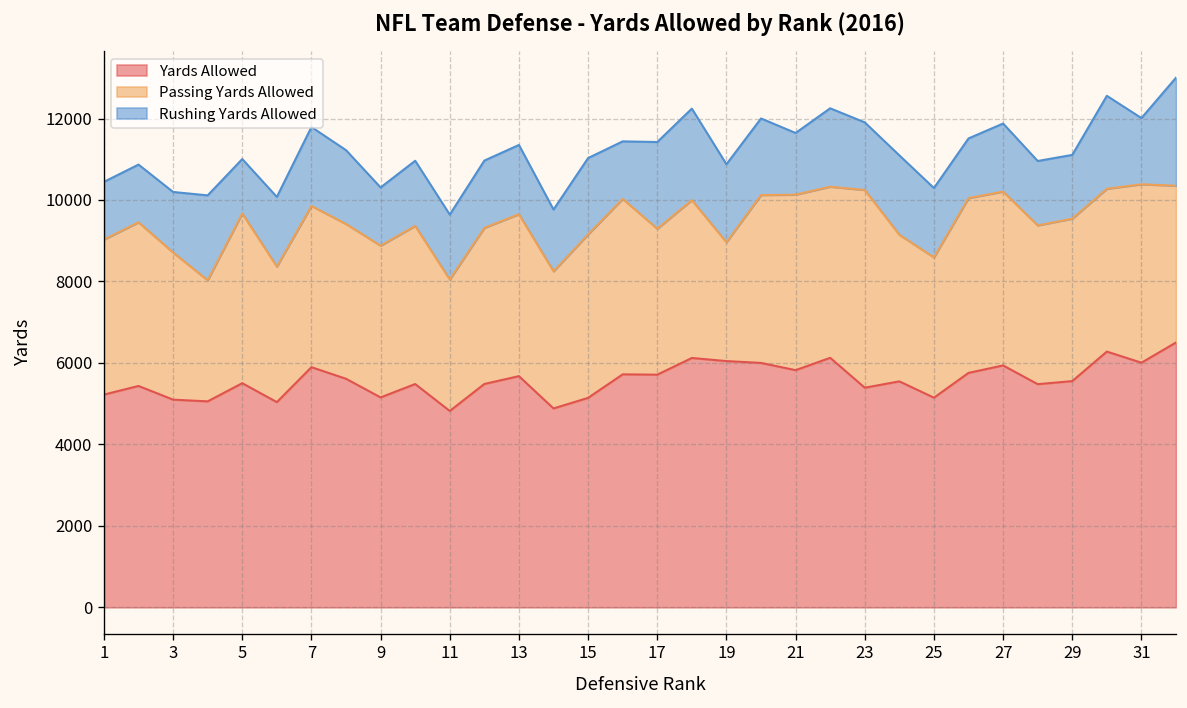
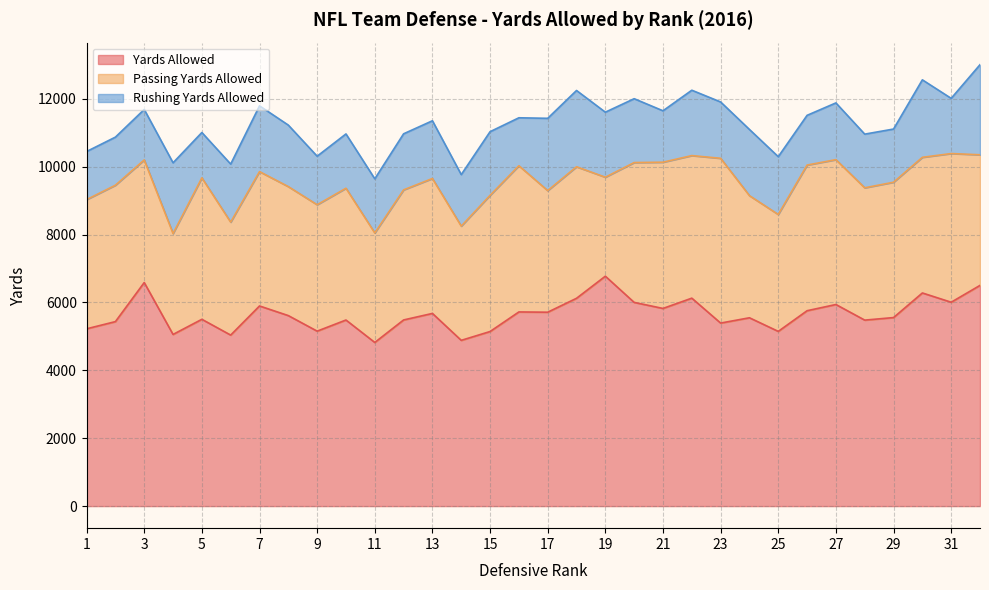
  {
    "Yards Allowed": {
      "1": 5200,
-     "3": 5100,
+     "3": 6600,
      "5": 5500,
      "7": 5900,
      "9": 5200,
      "11": 4800,
      "13": 5700,
      "15": 5100,
      "17": 5700,
-     "19": 6000,
+     "19": 6800,
      "21": 5800,
      "23": 5400,
      "25": 5100,
      "27": 5900,
      "29": 5600,
      "31": 6000
    },
    "Passing Yards Allowed": {
      "1": 3800,
      "3": 3600,
      "5": 4200,
      "7": 4000,
      "9": 3700,
      "11": 3200,
      "13": 4000,
      "15": 4000,
      "17": 3600,
      "19": 2900,
      "21": 4300,
      "23": 4900,
      "25": 3400,
      "27": 4300,
      "29": 4000,
      "31": 4400
    },
    "Rushing Yards Allowed": {
      "1": 1400,
      "5": 1300,
      "9": 1400,
      "11": 1600,
      "13": 1700,
      "15": 1900,
      "17": 2100,
      "19": 1900,
      "21": 1500,
      "23": 1700,
      "25": 1700,
      "27": 1700,
      "29": 1600,
      "31": 1600
    }
  }
